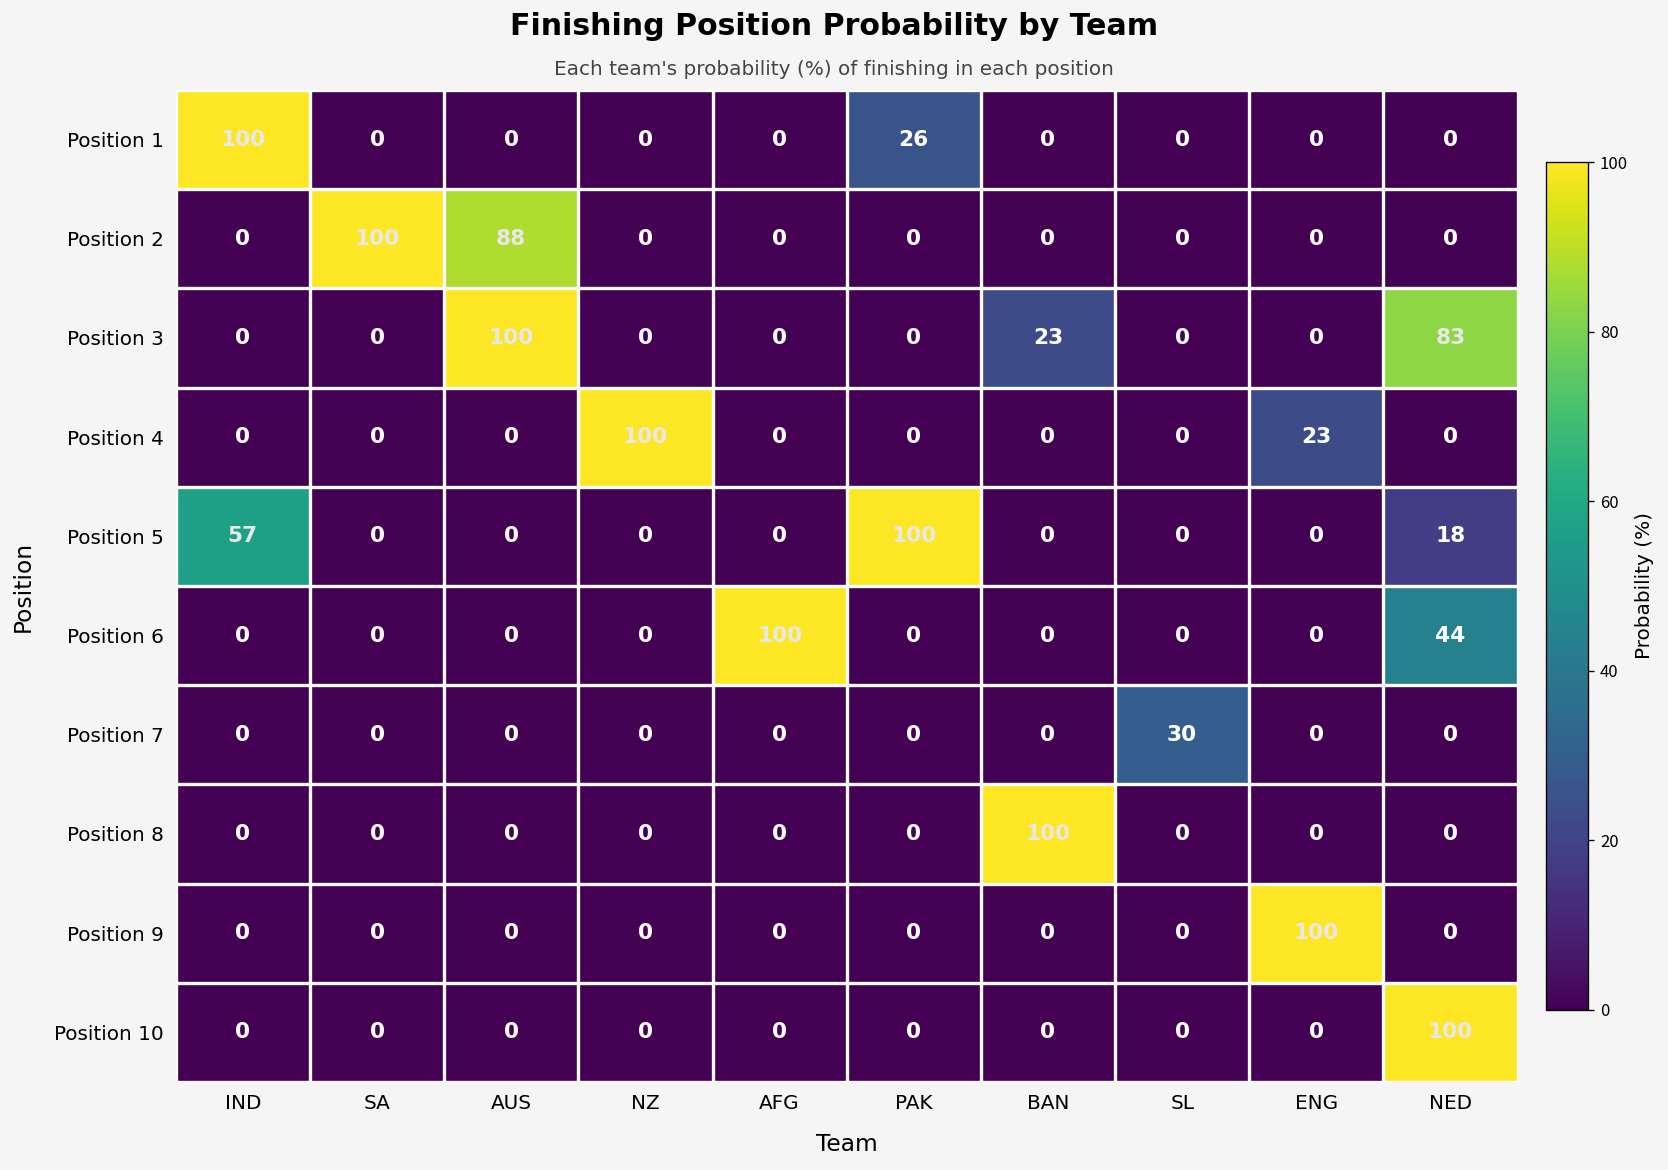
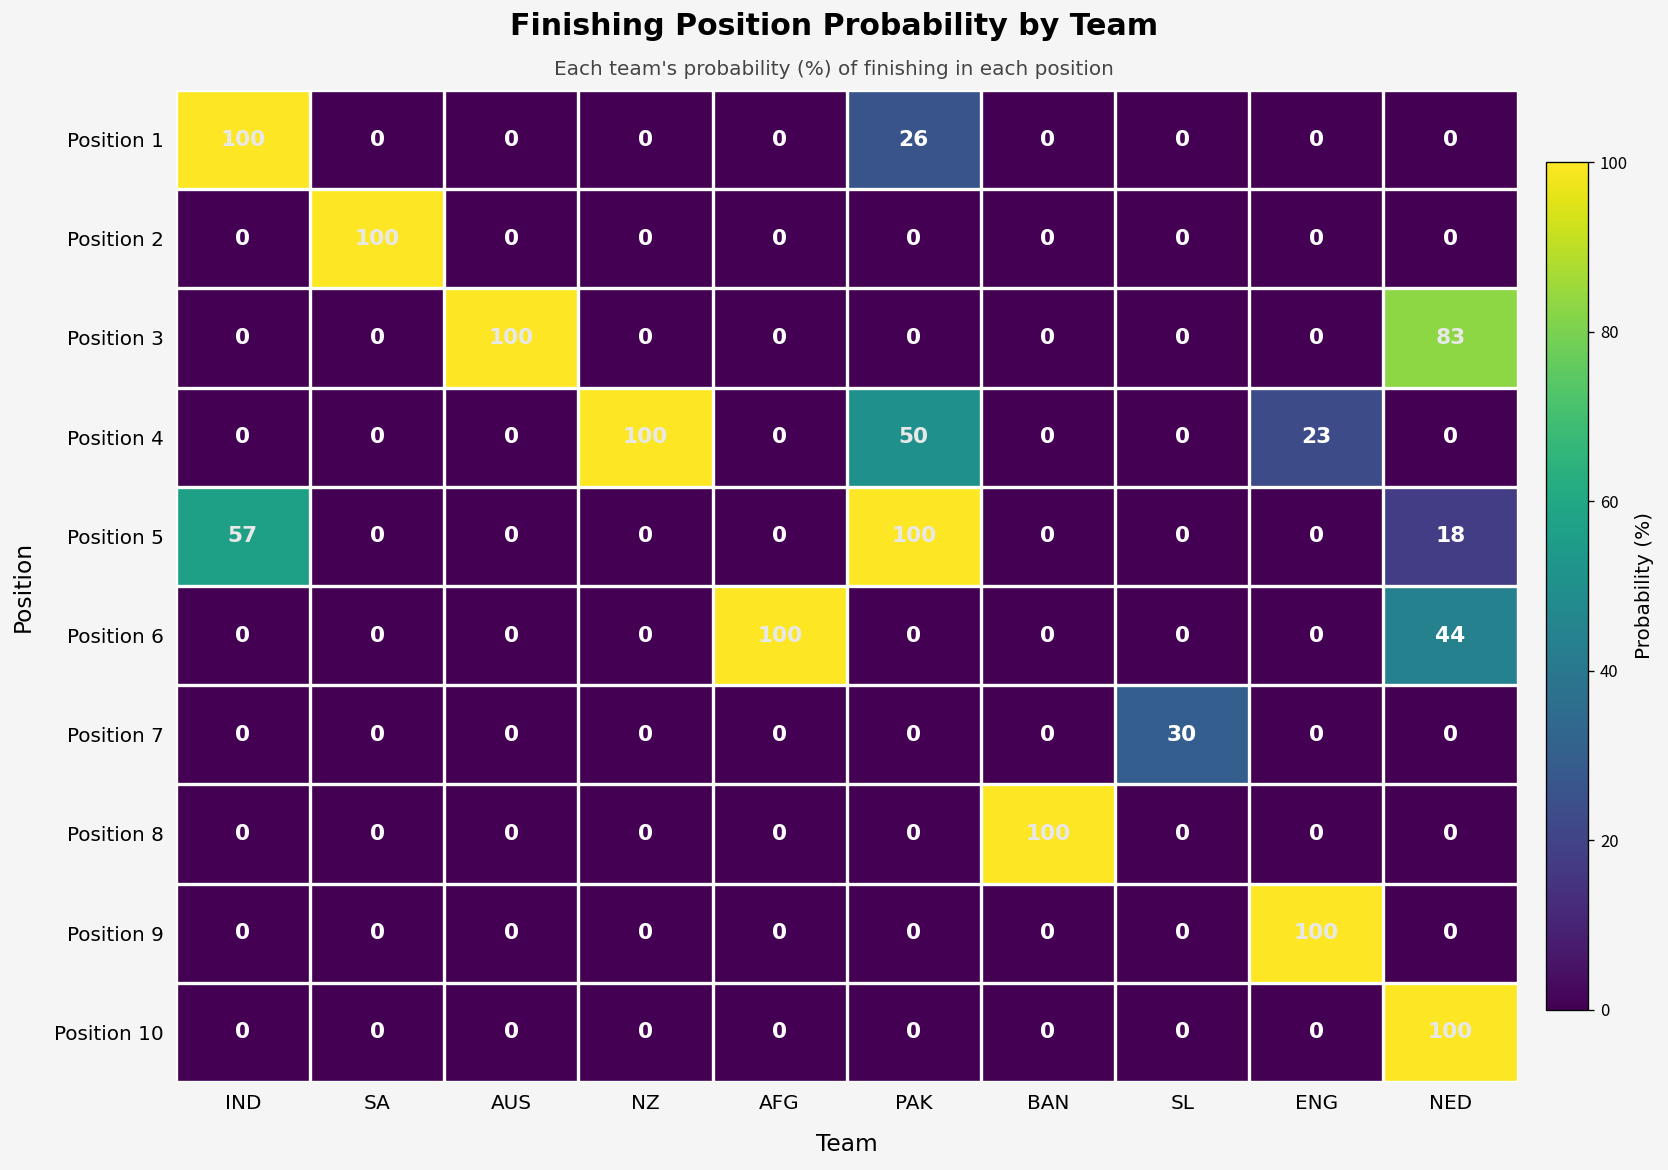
  {
    "Position 1": {
      "IND": 100,
      "SA": 0,
      "AUS": 0,
      "NZ": 0,
      "AFG": 0,
      "PAK": 26,
      "BAN": 0,
      "SL": 0,
      "ENG": 0,
      "NED": 0
    },
    "Position 2": {
      "IND": 0,
      "SA": 100,
-     "AUS": 88,
+     "AUS": 0,
      "NZ": 0,
      "AFG": 0,
      "PAK": 0,
      "BAN": 0,
      "SL": 0,
      "ENG": 0,
      "NED": 0
    },
    "Position 3": {
      "IND": 0,
      "SA": 0,
      "AUS": 100,
      "NZ": 0,
      "AFG": 0,
      "PAK": 0,
-     "BAN": 23,
+     "BAN": 0,
      "SL": 0,
      "ENG": 0,
      "NED": 83
    },
    "Position 4": {
      "IND": 0,
      "SA": 0,
      "AUS": 0,
      "NZ": 100,
      "AFG": 0,
-     "PAK": 0,
+     "PAK": 50,
      "BAN": 0,
      "SL": 0,
      "ENG": 23,
      "NED": 0
    },
    "Position 5": {
      "IND": 57,
      "SA": 0,
      "AUS": 0,
      "NZ": 0,
      "AFG": 0,
      "PAK": 100,
      "BAN": 0,
      "SL": 0,
      "ENG": 0,
      "NED": 18
    },
    "Position 6": {
      "IND": 0,
      "SA": 0,
      "AUS": 0,
      "NZ": 0,
      "AFG": 100,
      "PAK": 0,
      "BAN": 0,
      "SL": 0,
      "ENG": 0,
      "NED": 44
    },
    "Position 7": {
      "IND": 0,
      "SA": 0,
      "AUS": 0,
      "NZ": 0,
      "AFG": 0,
      "PAK": 0,
      "BAN": 0,
      "SL": 30,
      "ENG": 0,
      "NED": 0
    },
    "Position 8": {
      "IND": 0,
      "SA": 0,
      "AUS": 0,
      "NZ": 0,
      "AFG": 0,
      "PAK": 0,
      "BAN": 100,
      "SL": 0,
      "ENG": 0,
      "NED": 0
    },
    "Position 9": {
      "IND": 0,
      "SA": 0,
      "AUS": 0,
      "NZ": 0,
      "AFG": 0,
      "PAK": 0,
      "BAN": 0,
      "SL": 0,
      "ENG": 100,
      "NED": 0
    },
    "Position 10": {
      "IND": 0,
      "SA": 0,
      "AUS": 0,
      "NZ": 0,
      "AFG": 0,
      "PAK": 0,
      "BAN": 0,
      "SL": 0,
      "ENG": 0,
      "NED": 100
    }
  }
